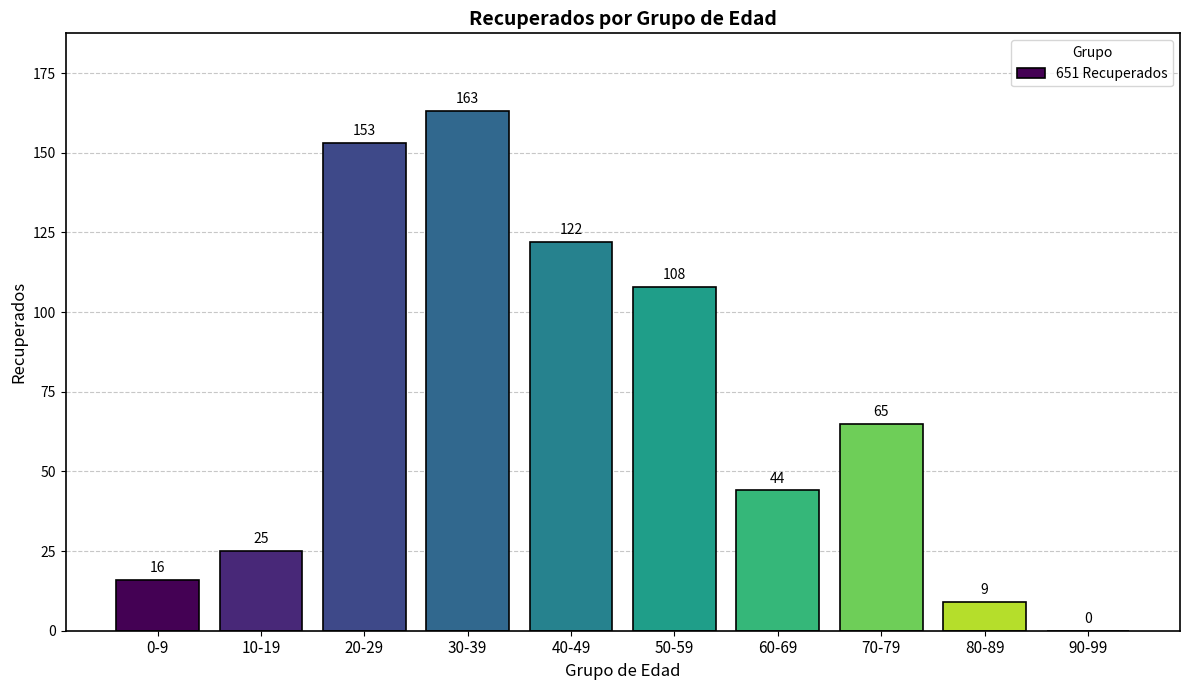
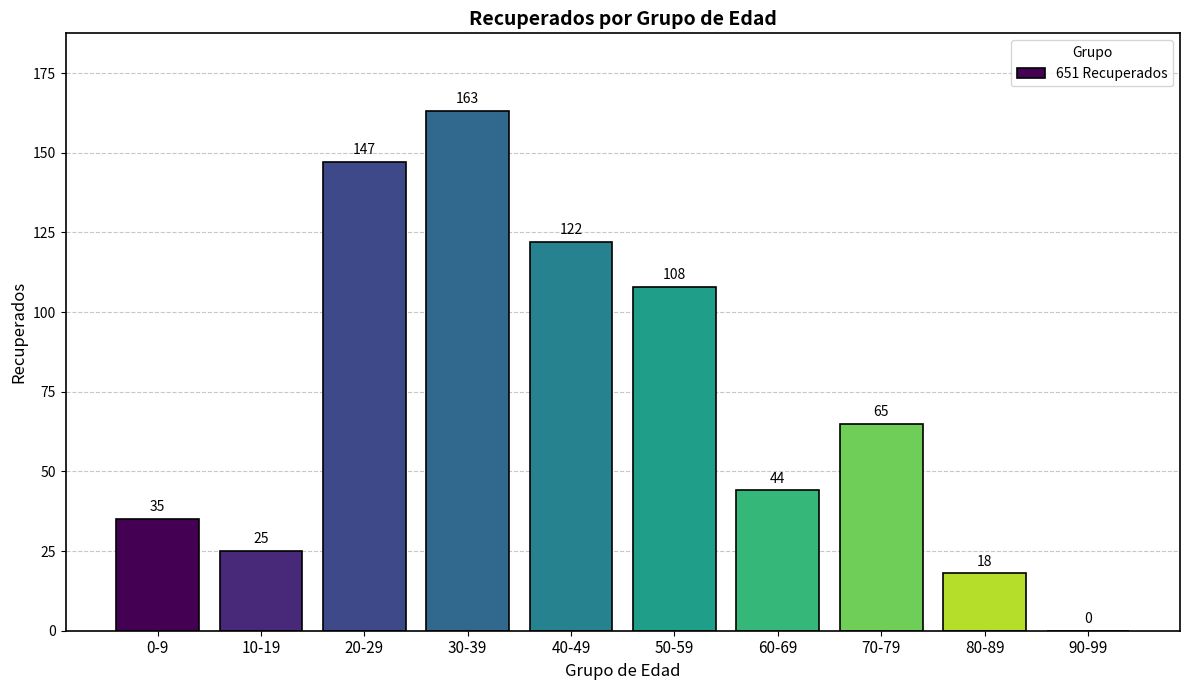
  {
-   "0-9": 16,
+   "0-9": 35,
    "10-19": 25,
-   "20-29": 153,
+   "20-29": 147,
    "30-39": 163,
    "40-49": 122,
    "50-59": 108,
    "60-69": 44,
    "70-79": 65,
-   "80-89": 9,
+   "80-89": 18,
    "90-99": 0
  }
